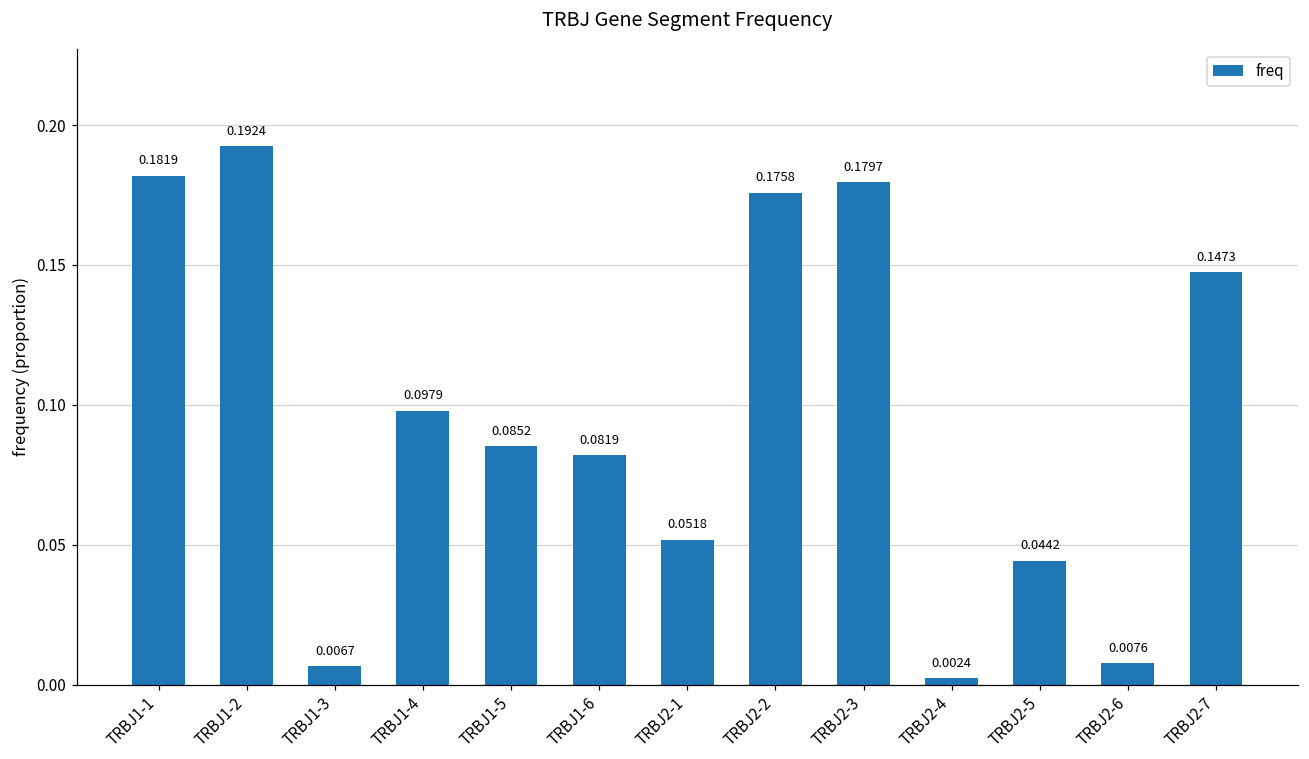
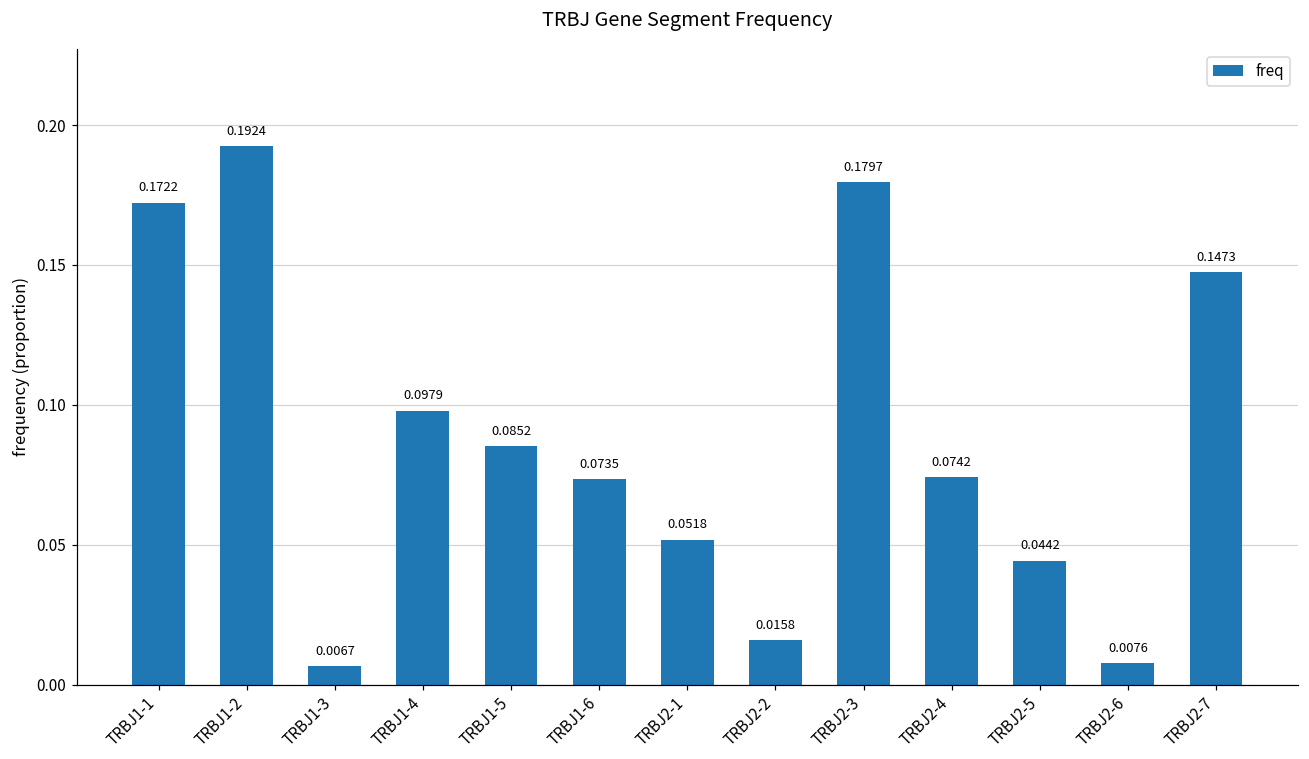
  {
-   "TRBJ1-1": 0.1819,
+   "TRBJ1-1": 0.1722,
    "TRBJ1-2": 0.1924,
    "TRBJ1-3": 0.0067,
    "TRBJ1-4": 0.0979,
    "TRBJ1-5": 0.0852,
-   "TRBJ1-6": 0.0819,
+   "TRBJ1-6": 0.0735,
    "TRBJ2-1": 0.0518,
-   "TRBJ2-2": 0.1758,
+   "TRBJ2-2": 0.0158,
    "TRBJ2-3": 0.1797,
-   "TRBJ2-4": 0.0024,
+   "TRBJ2-4": 0.0742,
    "TRBJ2-5": 0.0442,
    "TRBJ2-6": 0.0076,
    "TRBJ2-7": 0.1473
  }
